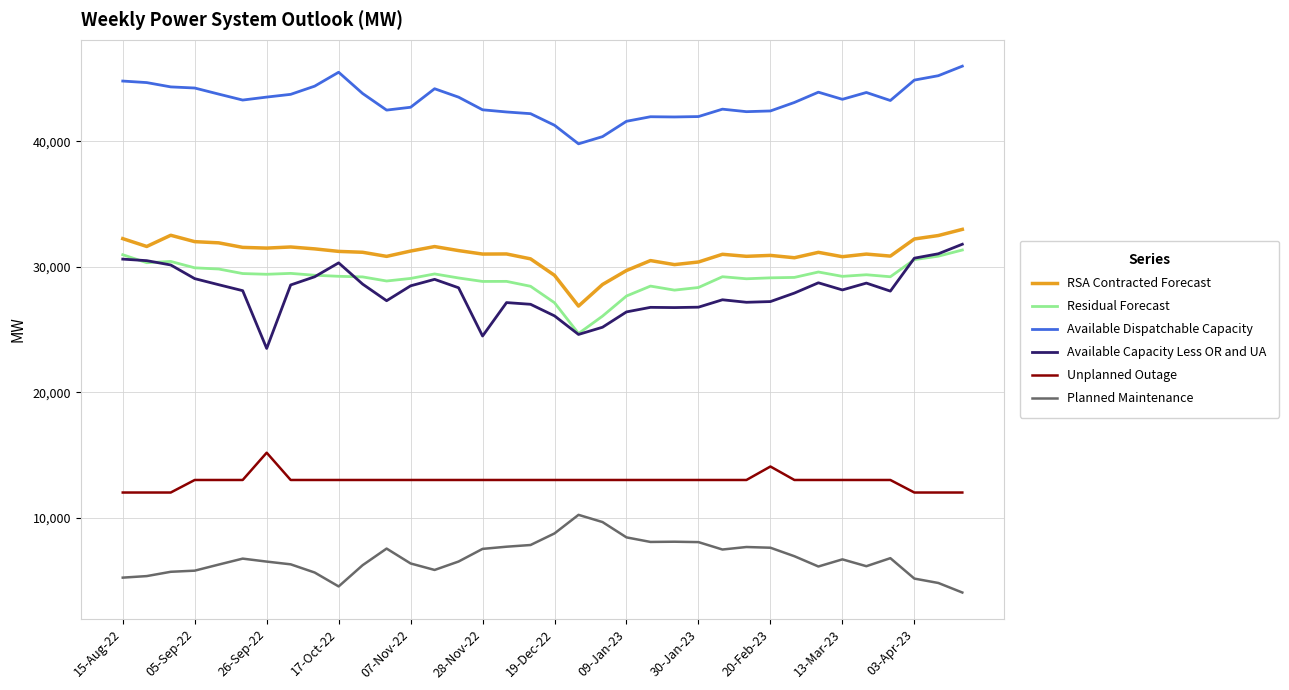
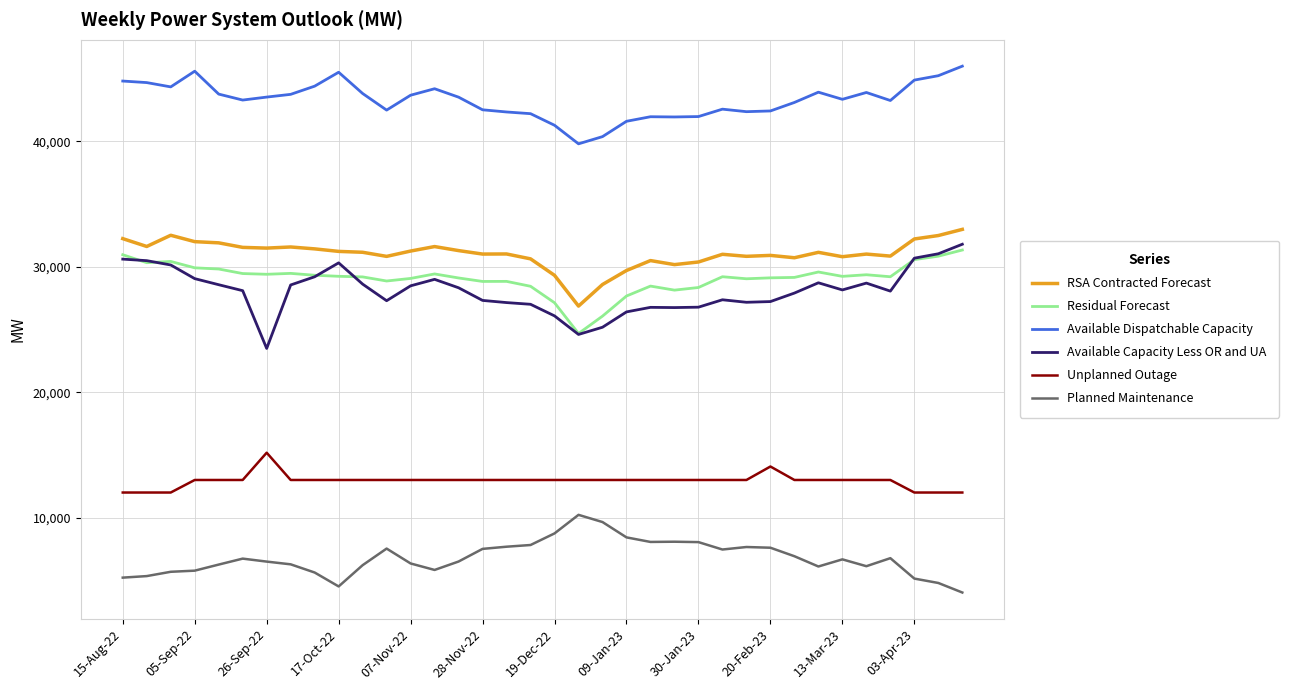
  {
    "RSA Contracted Forecast": {
      "15-Aug-22": "32,200",
      "05-Sep-22": "32,000",
      "26-Sep-22": "31,500",
      "17-Oct-22": "31,200",
      "07-Nov-22": "31,300",
      "28-Nov-22": "31,000",
      "19-Dec-22": "29,300",
      "09-Jan-23": "29,700",
      "30-Jan-23": "30,400",
      "20-Feb-23": "30,900",
      "13-Mar-23": "30,800",
      "03-Apr-23": "32,200"
    },
    "Residual Forecast": {
      "15-Aug-22": "31,000",
      "05-Sep-22": "29,900",
      "26-Sep-22": "29,400",
      "17-Oct-22": "29,200",
      "07-Nov-22": "29,100",
      "28-Nov-22": "28,800",
      "19-Dec-22": "27,100",
      "09-Jan-23": "27,700",
      "30-Jan-23": "28,300",
      "20-Feb-23": "29,100",
      "13-Mar-23": "29,200"
    },
    "Available Dispatchable Capacity": {
      "15-Aug-22": "44,800",
-     "05-Sep-22": "44,300",
+     "05-Sep-22": "45,600",
      "26-Sep-22": "43,500",
      "17-Oct-22": "45,500",
-     "07-Nov-22": "42,700",
+     "07-Nov-22": "43,700",
      "28-Nov-22": "42,500",
      "19-Dec-22": "41,300",
      "09-Jan-23": "41,600",
      "30-Jan-23": "42,000",
      "20-Feb-23": "42,400",
      "13-Mar-23": "43,400",
      "03-Apr-23": "44,900"
    },
    "Available Capacity Less OR and UA": {
      "15-Aug-22": "30,600",
      "05-Sep-22": "29,100",
      "26-Sep-22": "23,500",
      "17-Oct-22": "30,300",
      "07-Nov-22": "28,500",
-     "28-Nov-22": "24,500",
+     "28-Nov-22": "27,300",
      "19-Dec-22": "26,100",
      "09-Jan-23": "26,400",
      "30-Jan-23": "26,800",
      "20-Feb-23": "27,200",
      "13-Mar-23": "28,200"
    },
    "Unplanned Outage": {
      "15-Aug-22": "12,000",
      "05-Sep-22": "13,000",
      "26-Sep-22": "15,200",
      "17-Oct-22": "13,000",
      "07-Nov-22": "13,000",
      "28-Nov-22": "13,000",
      "19-Dec-22": "13,000",
      "09-Jan-23": "13,000",
      "30-Jan-23": "13,000",
      "20-Feb-23": "14,100",
      "13-Mar-23": "13,000",
      "03-Apr-23": "12,000"
    },
    "Planned Maintenance": {
      "15-Aug-22": "5,200",
      "05-Sep-22": "5,800",
      "26-Sep-22": "6,500",
      "17-Oct-22": "4,500",
      "07-Nov-22": "6,300",
      "28-Nov-22": "7,500",
      "19-Dec-22": "8,700",
      "09-Jan-23": "8,400",
      "30-Jan-23": "8,000",
      "20-Feb-23": "7,600",
      "13-Mar-23": "6,700",
      "03-Apr-23": "5,100"
    }
  }
